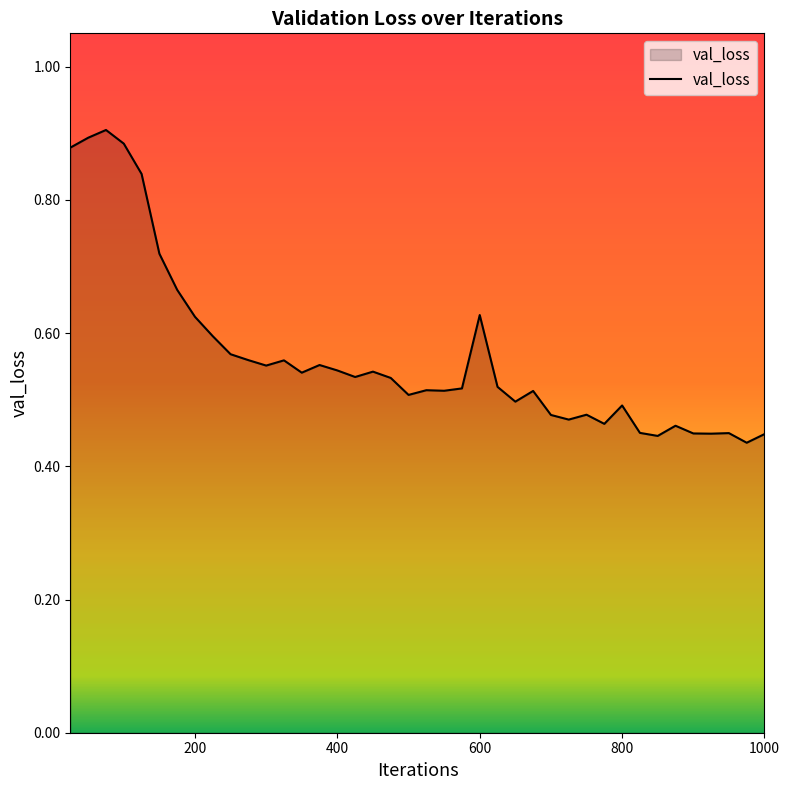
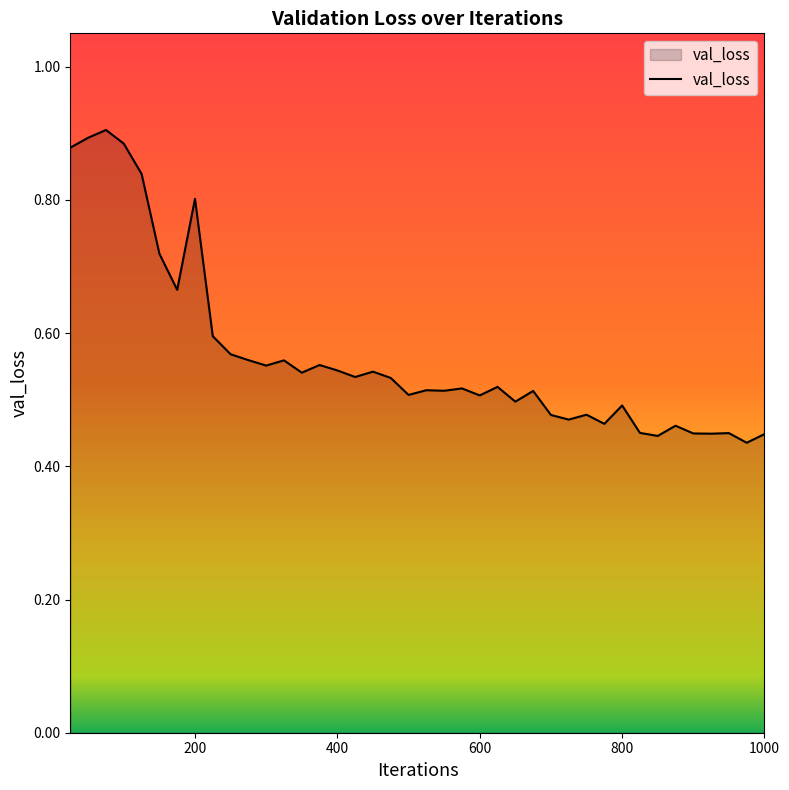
  {
-   "200": 0.62,
+   "200": 0.80,
    "400": 0.54,
-   "600": 0.63,
+   "600": 0.51,
    "800": 0.49,
    "1000": 0.45
  }
